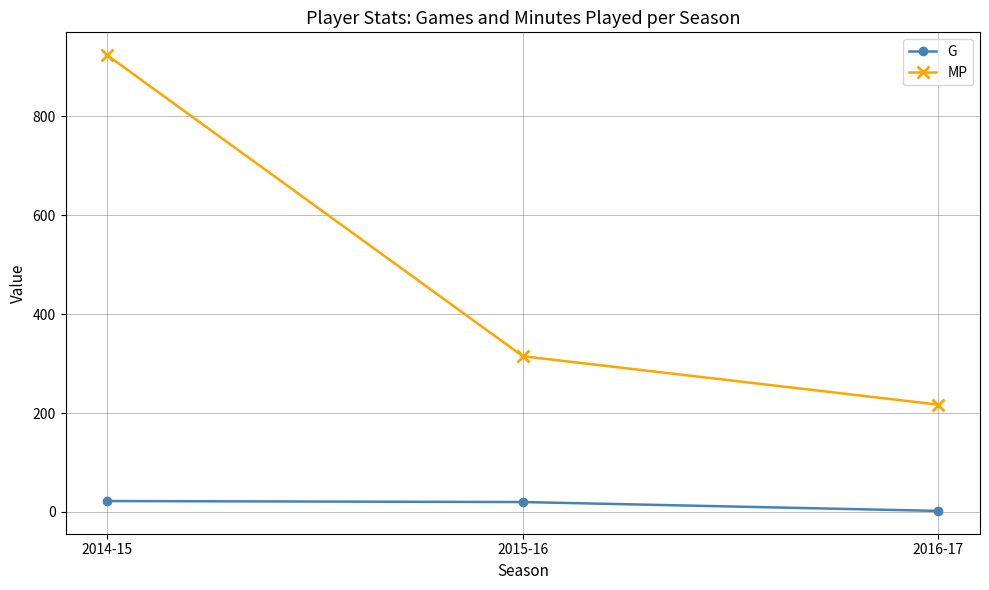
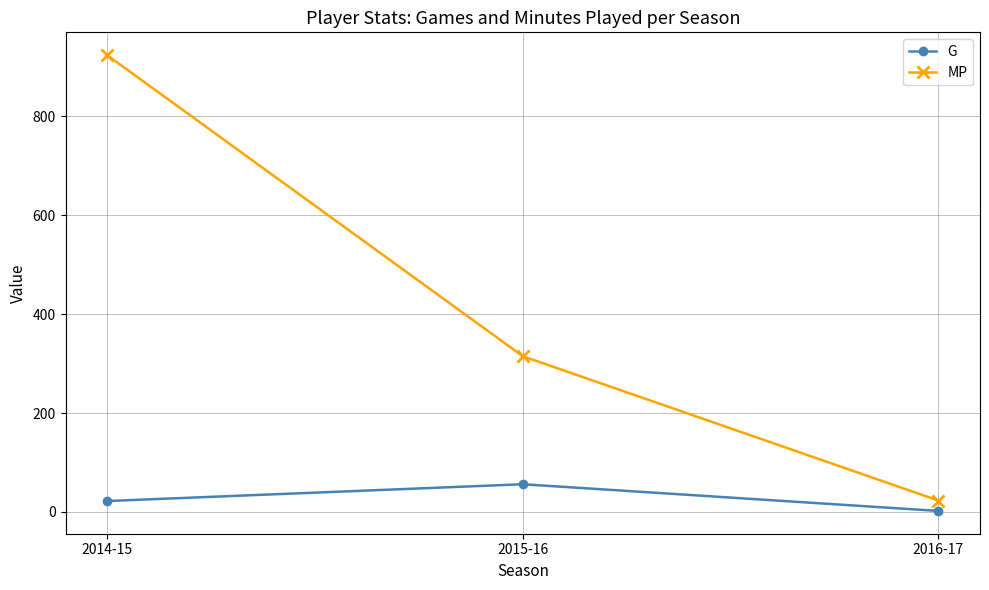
  {
    "G": {
      "2014-15": 20,
-     "2015-16": 20,
+     "2015-16": 60,
      "2016-17": 0
    },
    "MP": {
      "2014-15": 920,
      "2015-16": 320,
-     "2016-17": 220
+     "2016-17": 20
    }
  }
